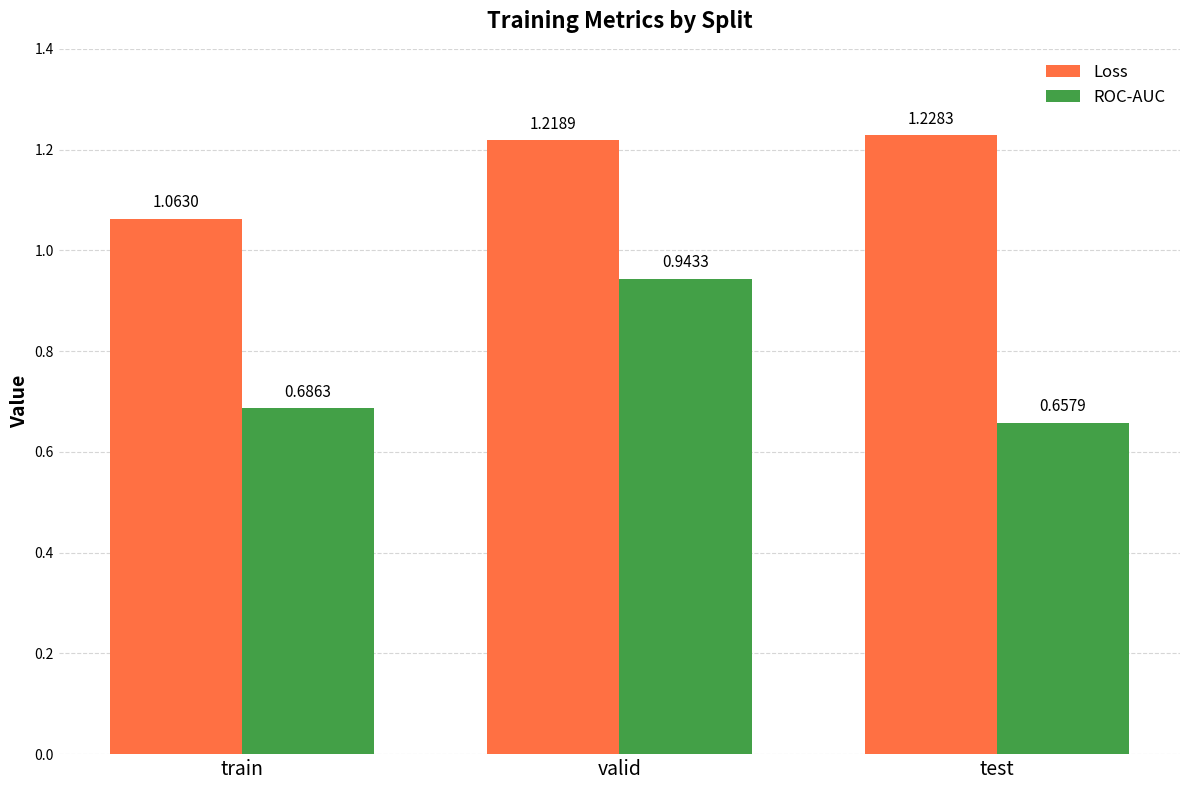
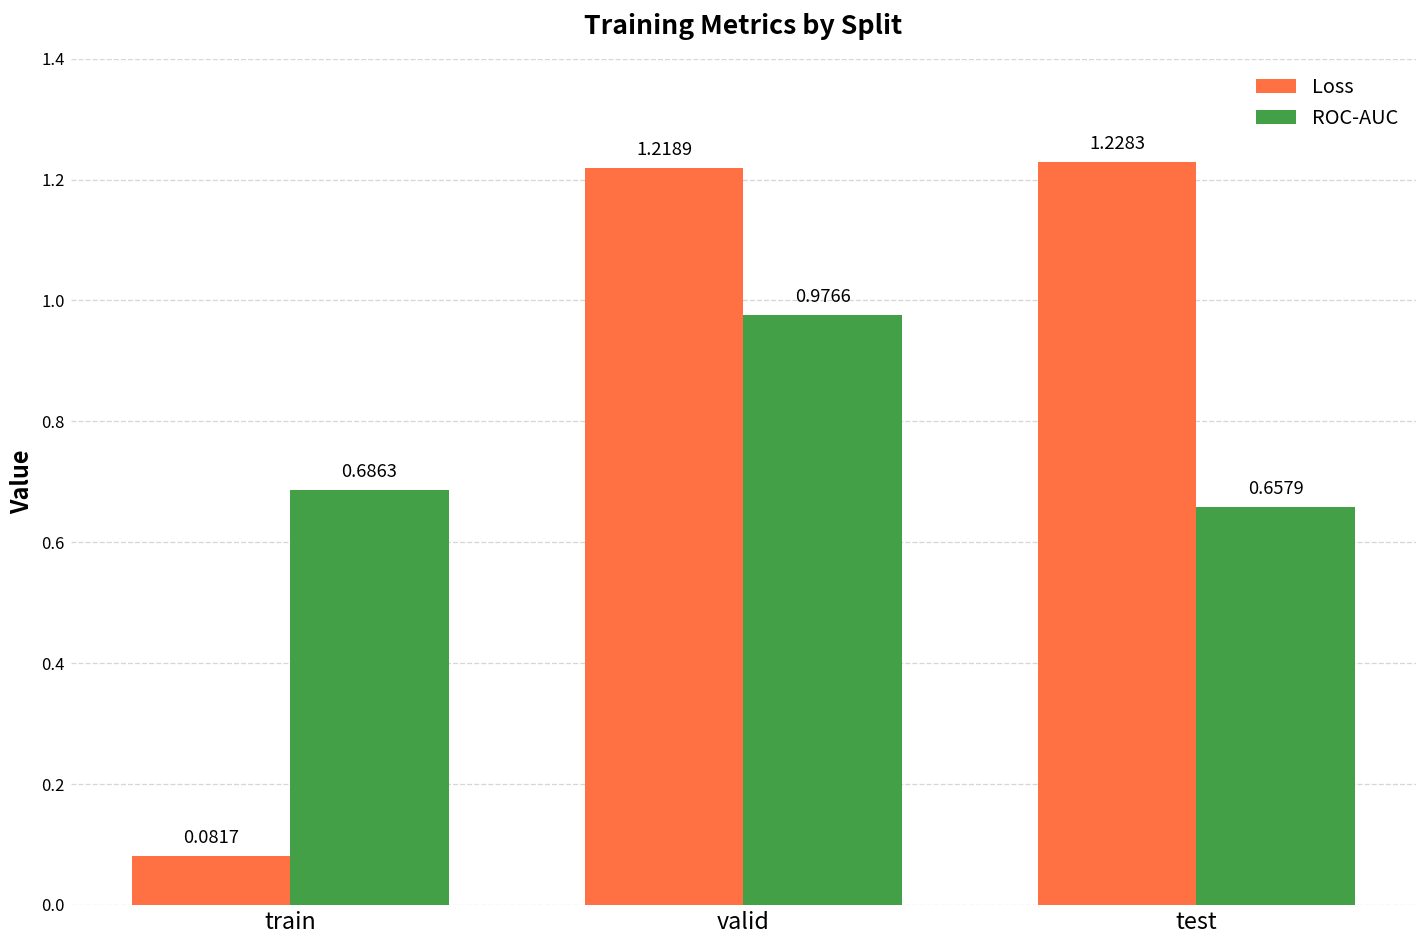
  {
    "Loss": {
-     "train": 1.0630,
+     "train": 0.0817,
      "valid": 1.2189,
      "test": 1.2283
    },
    "ROC-AUC": {
      "train": 0.6863,
-     "valid": 0.9433,
+     "valid": 0.9766,
      "test": 0.6579
    }
  }
